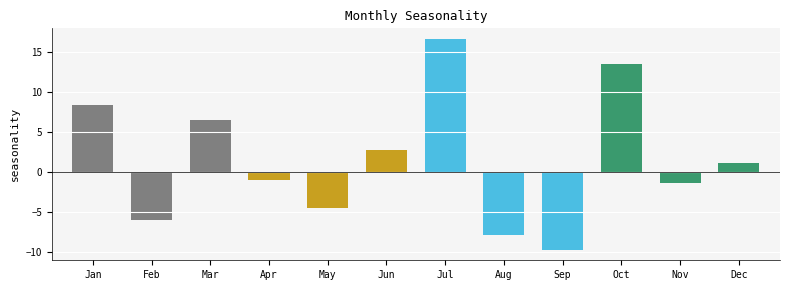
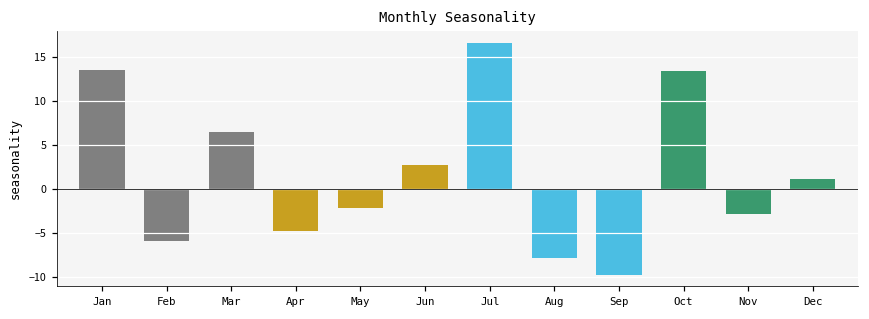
  {
-   "Jan": 8,
+   "Jan": 14,
    "Feb": -6,
    "Mar": 6,
-   "Apr": -1,
-   "May": -5,
+   "Apr": -5,
+   "May": -2,
    "Jun": 3,
    "Jul": 17,
    "Aug": -8,
    "Sep": -10,
    "Oct": 13,
-   "Nov": -1,
+   "Nov": -3,
    "Dec": 1
  }
